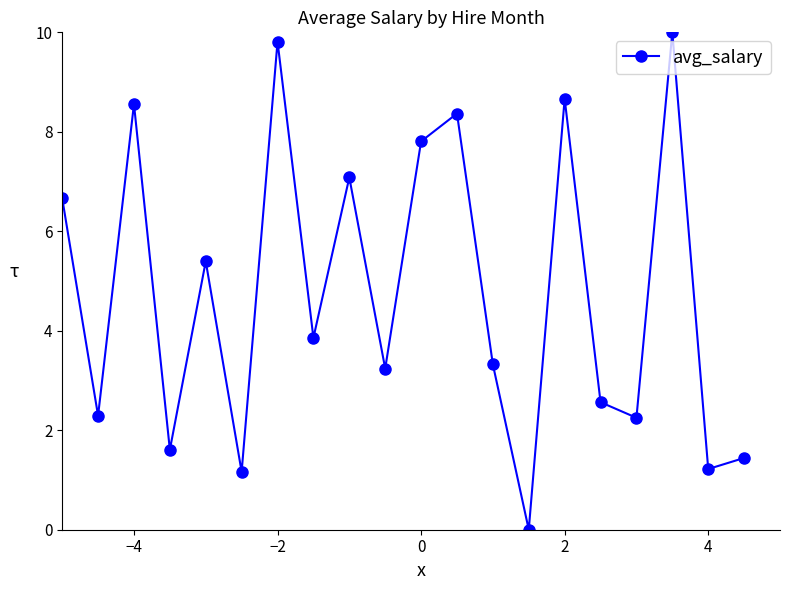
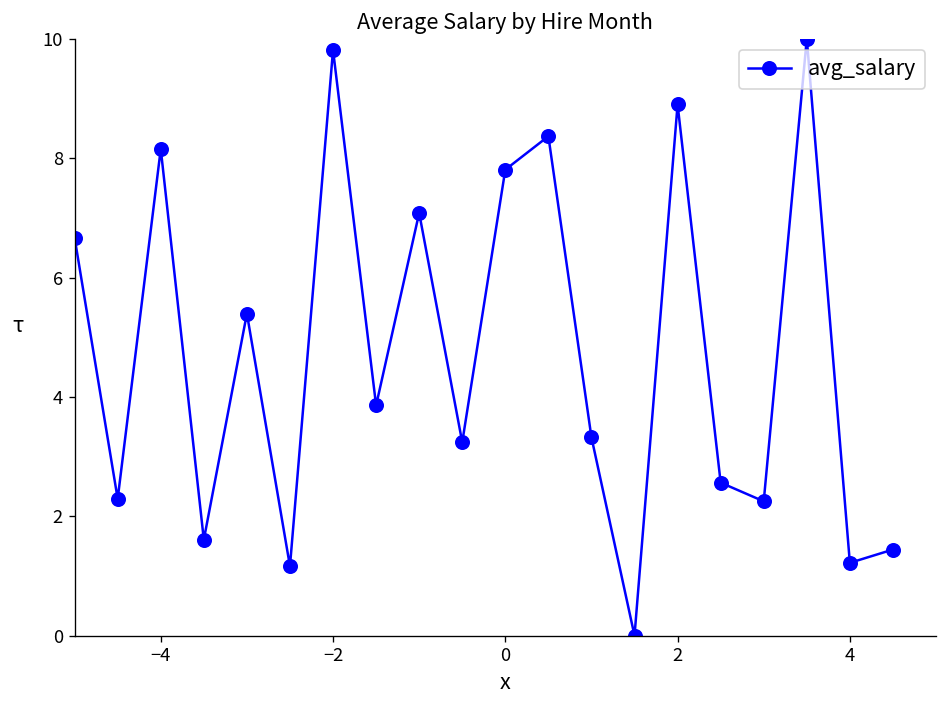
  {
-   "−4": 8.6,
+   "−4": 8.2,
    "−2": 9.8,
    "0": 7.8,
-   "2": 8.7,
+   "2": 8.9,
    "4": 1.2
  }
